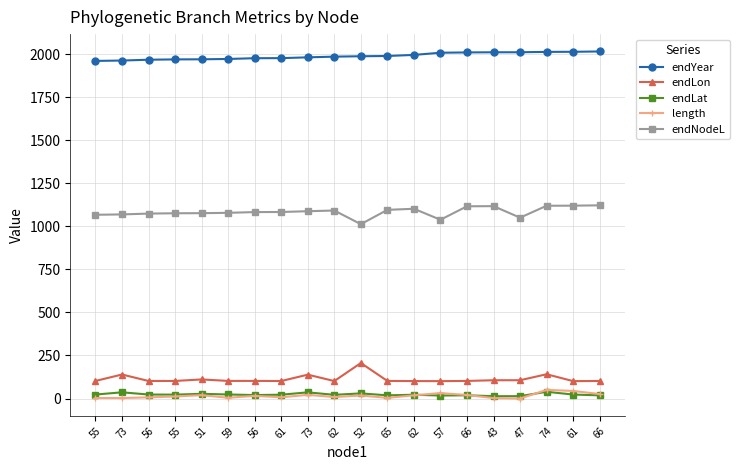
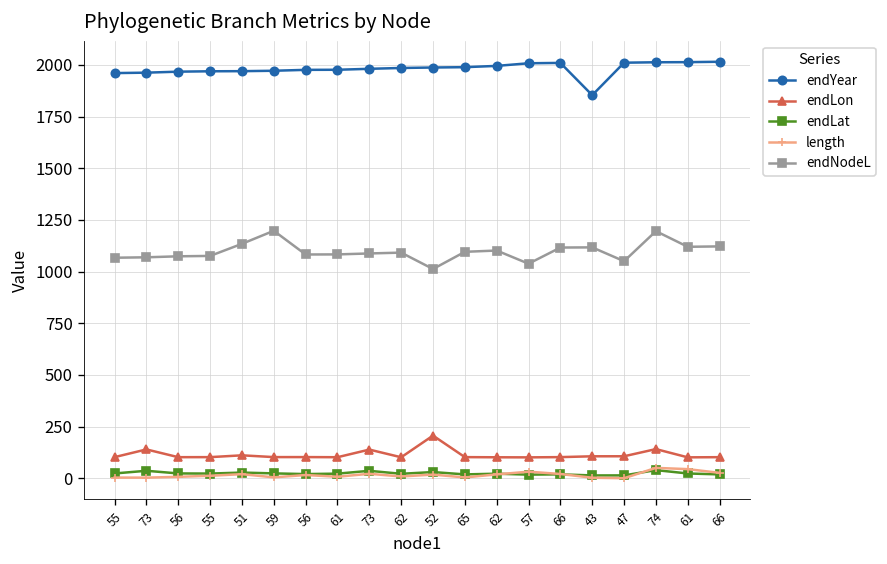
  {
    "endYear": {
      "51": 1970,
      "59": 1970,
      "52": 1990,
      "65": 1990,
      "57": 2010,
-     "43": 2010,
+     "43": 1850,
      "47": 2010,
      "74": 2010
    },
    "endLon": {
      "51": 110,
      "59": 100,
      "52": 210,
      "65": 100,
      "57": 100,
      "43": 110,
      "47": 110,
      "74": 140
    },
    "endLat": {
      "59": 20,
      "65": 20
    },
    "length": {
      "59": 0,
      "65": 0
    },
    "endNodeL": {
-     "51": 1080,
-     "59": 1080,
+     "51": 1130,
+     "59": 1200,
      "52": 1010,
      "65": 1100,
      "57": 1040,
      "43": 1120,
      "47": 1050,
-     "74": 1120
+     "74": 1200
    }
  }
